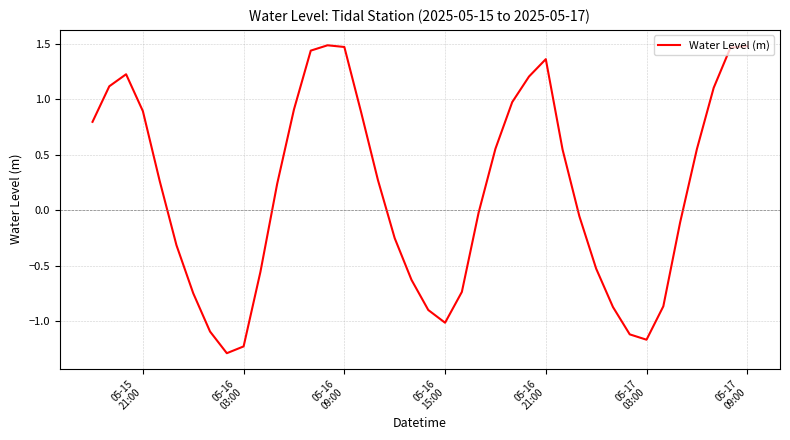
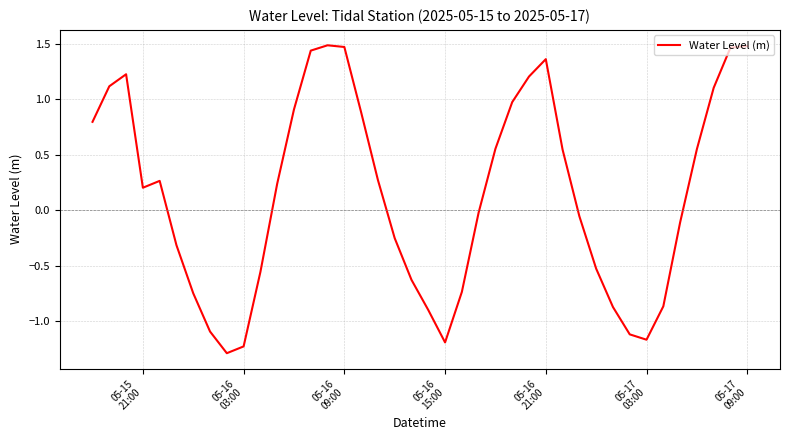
  {
-   "05-15 21:00": 0.89,
+   "05-15 21:00": 0.20,
    "05-16 03:00": -1.23,
    "05-16 09:00": 1.47,
-   "05-16 15:00": -1.01,
+   "05-16 15:00": -1.19,
    "05-16 21:00": 1.36,
    "05-17 03:00": -1.17
  }
